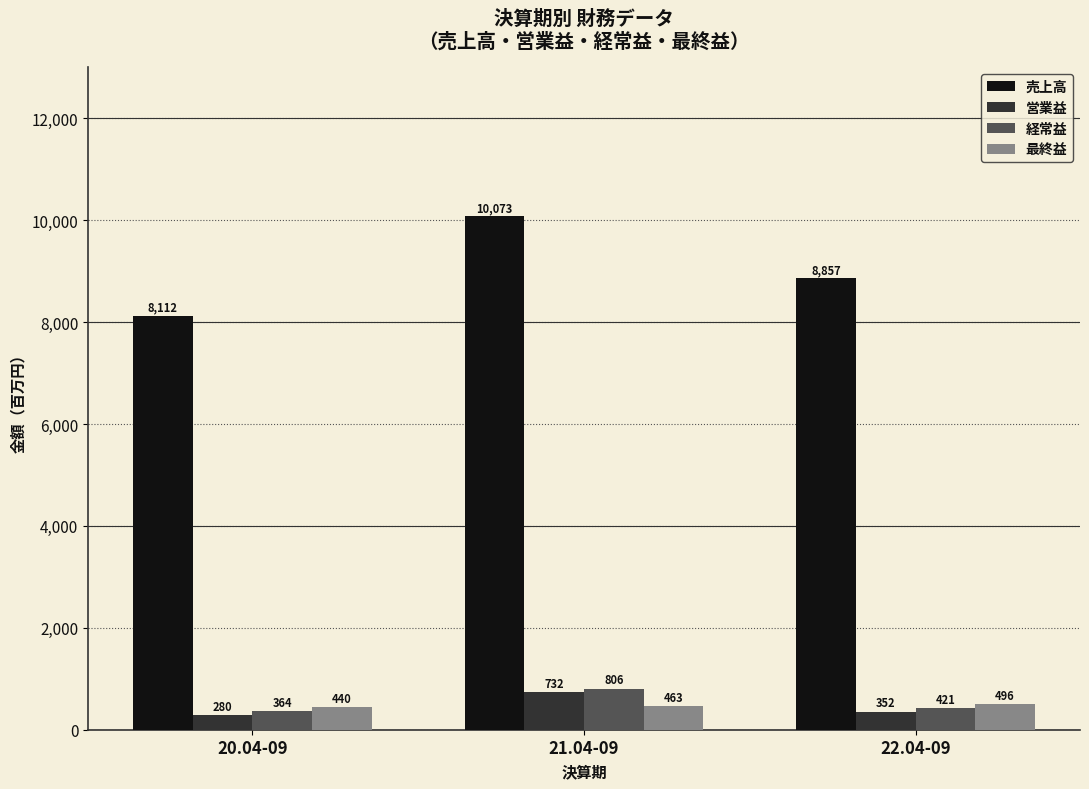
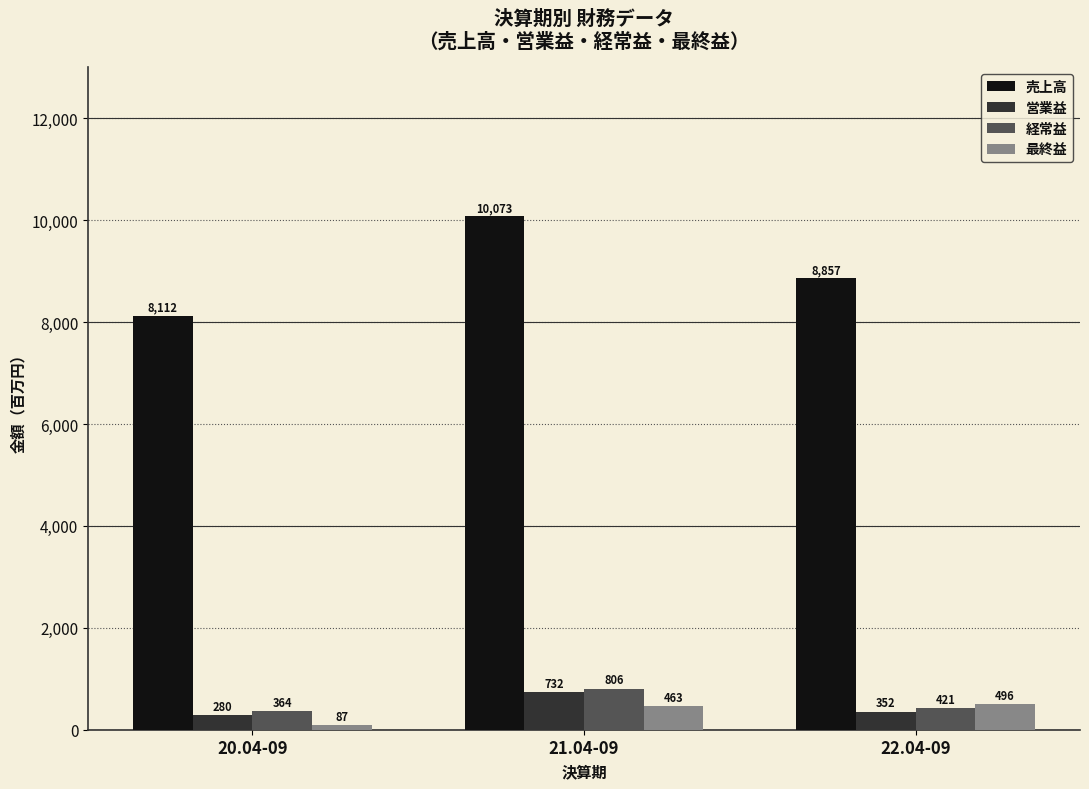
  {
    "最終益": {
-     "20.04-09": 440,
+     "20.04-09": 87,
      "21.04-09": 463,
      "22.04-09": 496
    }
  }
